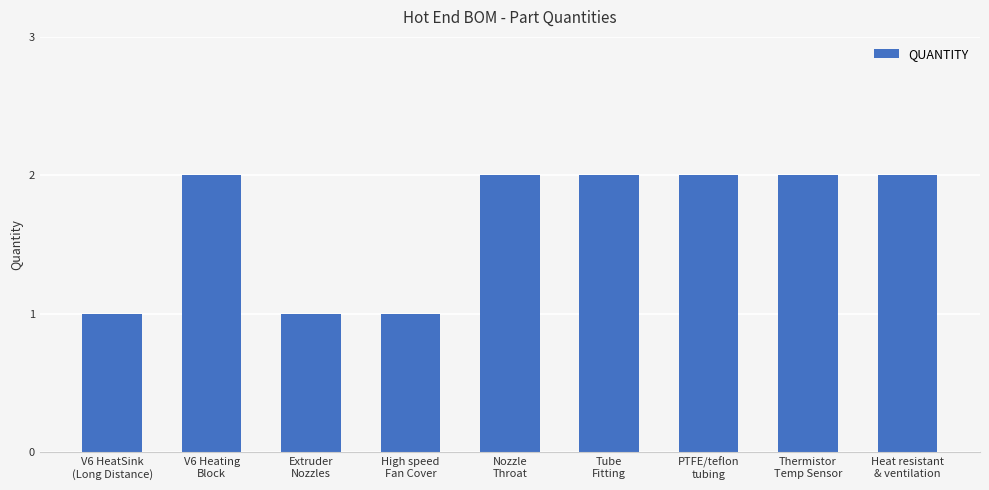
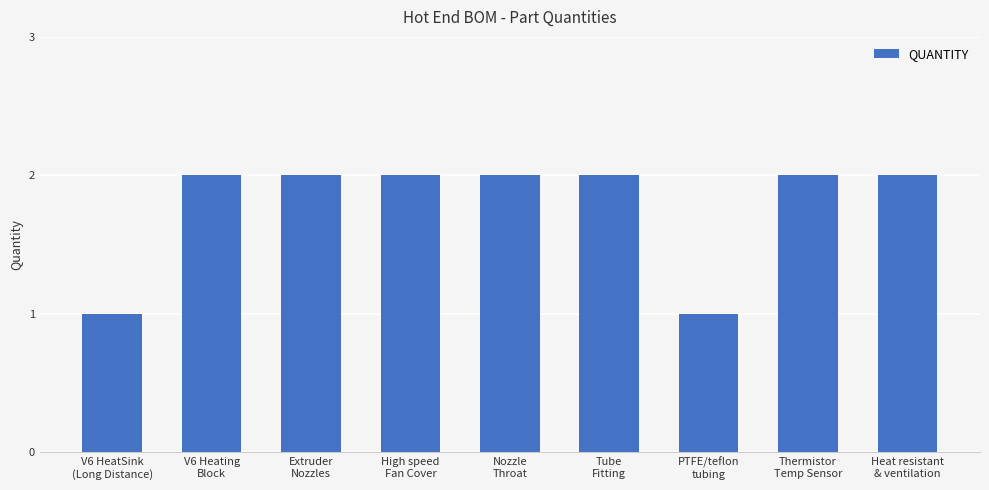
  {
    "V6 HeatSink (Long Distance)": 1,
    "V6 Heating Block": 2,
-   "Extruder Nozzles": 1,
-   "High speed Fan Cover": 1,
+   "Extruder Nozzles": 2,
+   "High speed Fan Cover": 2,
    "Nozzle Throat": 2,
    "Tube Fitting": 2,
-   "PTFE/teflon tubing": 2,
+   "PTFE/teflon tubing": 1,
    "Thermistor Temp Sensor": 2,
    "Heat resistant & ventilation": 2
  }
